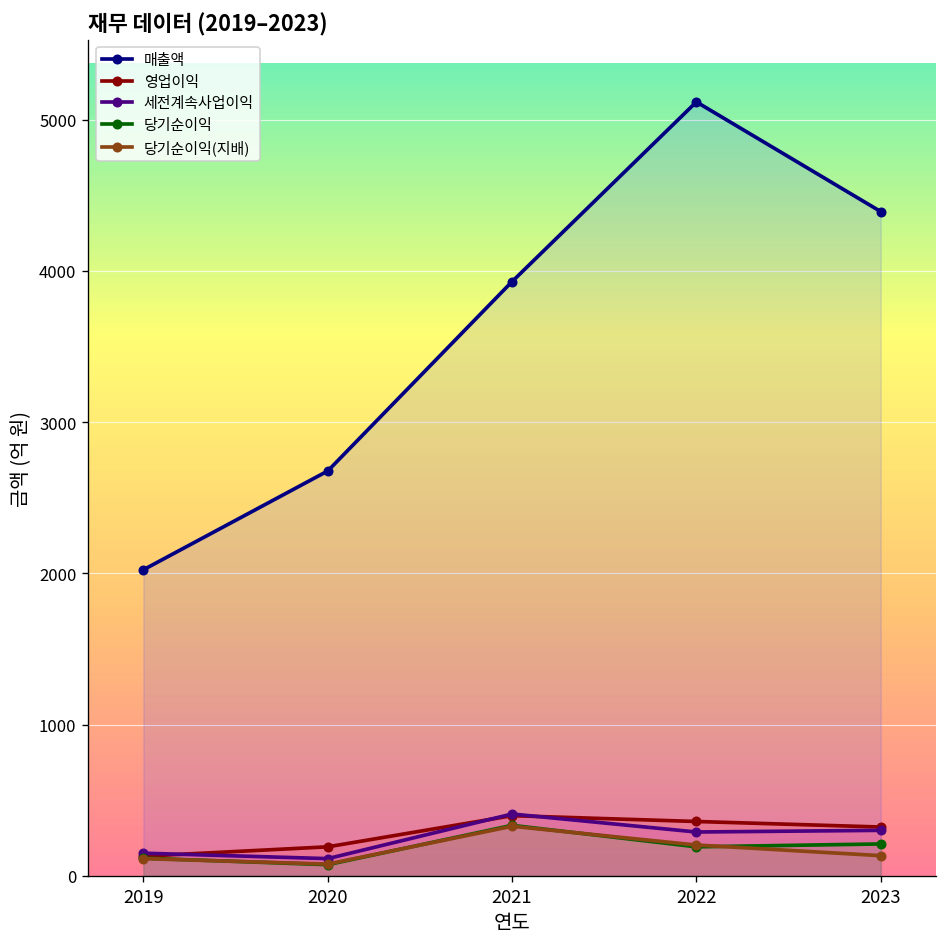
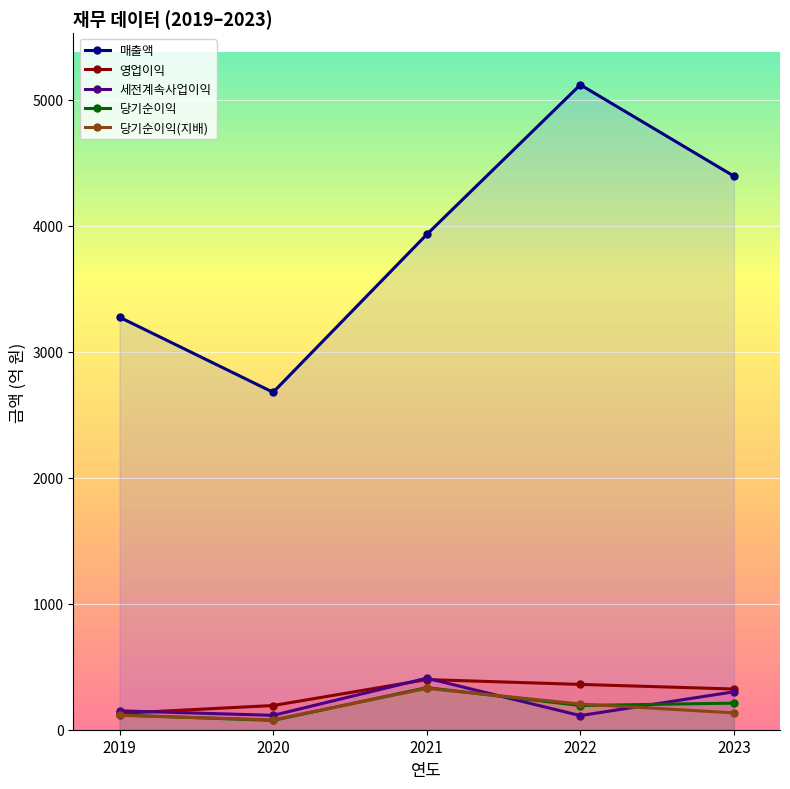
  {
    "매출액": {
-     "2019": 2020,
+     "2019": 3270,
      "2020": 2680,
      "2021": 3930,
      "2022": 5120,
      "2023": 4390
    },
    "영업이익": {
      "2020": 190,
      "2022": 360,
      "2023": 320
    },
    "세전계속사업이익": {
      "2020": 110,
-     "2022": 290,
+     "2022": 110,
      "2023": 300
    },
    "당기순이익": {
      "2023": 210
    },
    "당기순이익(지배)": {
      "2023": 130
    }
  }
